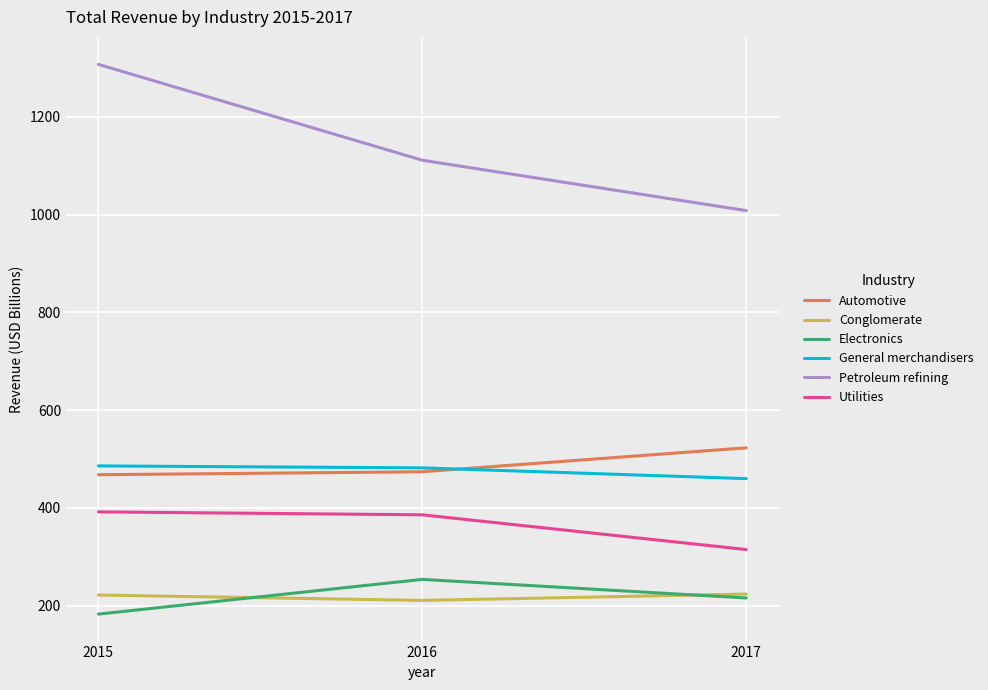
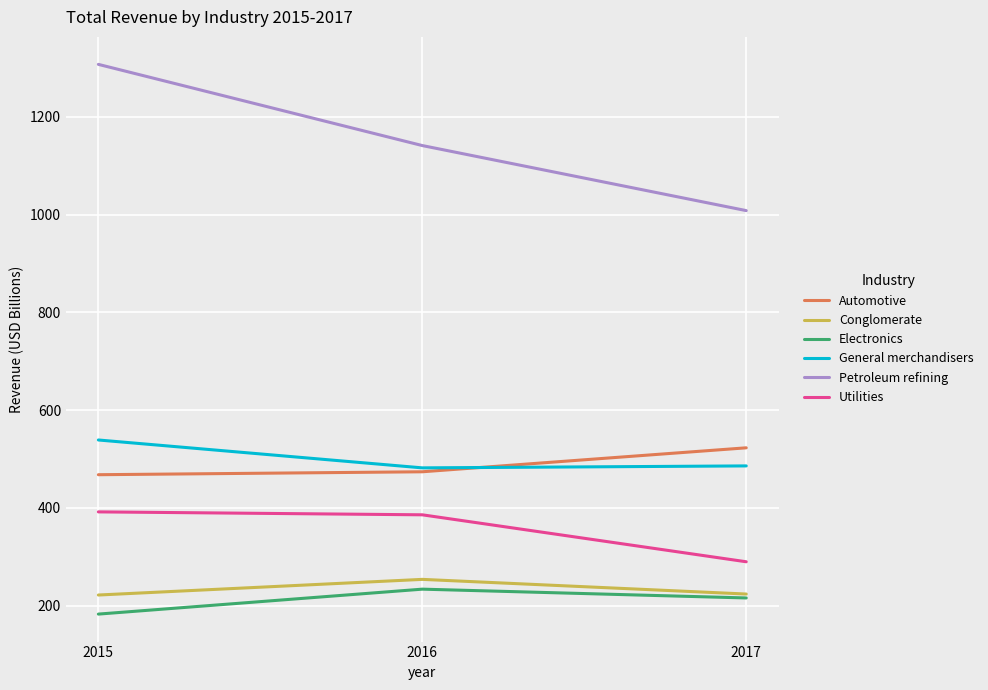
  {
    "Automotive": {
      "2015": 470,
      "2016": 470,
      "2017": 520
    },
    "Conglomerate": {
      "2015": 220,
-     "2016": 210,
+     "2016": 250,
      "2017": 220
    },
    "Electronics": {
      "2015": 180,
-     "2016": 250,
+     "2016": 230,
      "2017": 220
    },
    "General merchandisers": {
-     "2015": 490,
+     "2015": 540,
      "2016": 480,
-     "2017": 460
+     "2017": 490
    },
    "Petroleum refining": {
      "2015": 1310,
-     "2016": 1110,
+     "2016": 1140,
      "2017": 1010
    },
    "Utilities": {
      "2015": 390,
      "2016": 390,
-     "2017": 320
+     "2017": 290
    }
  }
